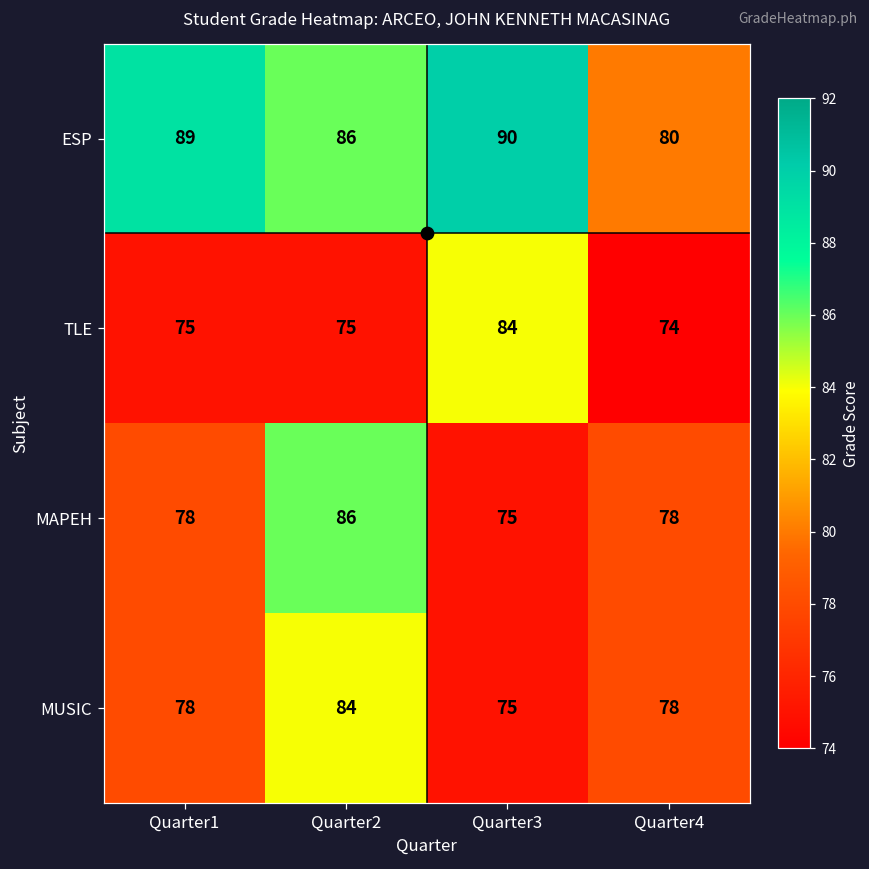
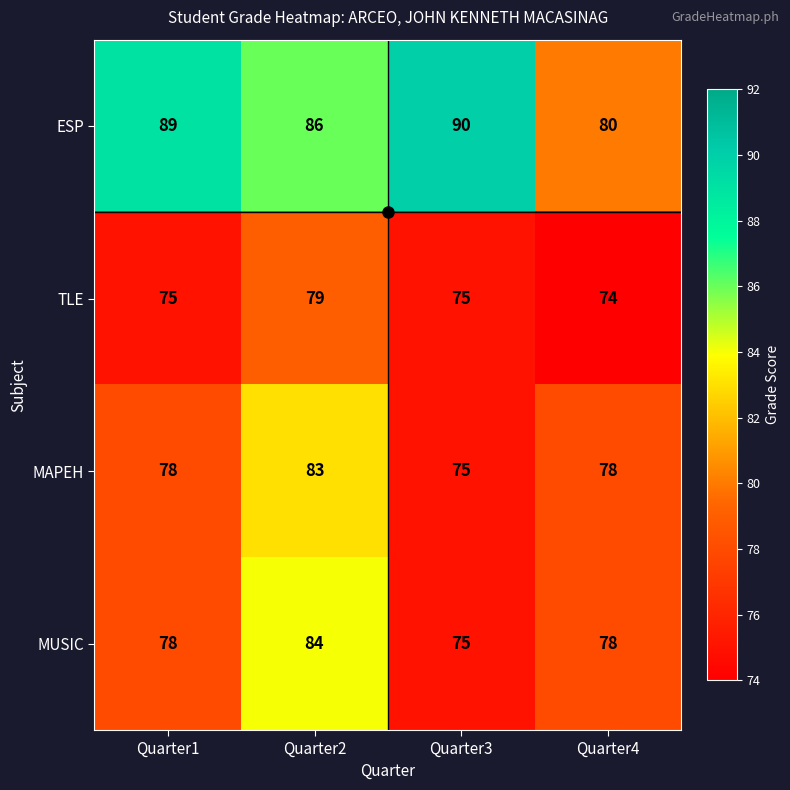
  {
    "ESP": {
      "Quarter1": 89,
      "Quarter2": 86,
      "Quarter3": 90,
      "Quarter4": 80
    },
    "TLE": {
      "Quarter1": 75,
-     "Quarter2": 75,
-     "Quarter3": 84,
+     "Quarter2": 79,
+     "Quarter3": 75,
      "Quarter4": 74
    },
    "MAPEH": {
      "Quarter1": 78,
-     "Quarter2": 86,
+     "Quarter2": 83,
      "Quarter3": 75,
      "Quarter4": 78
    },
    "MUSIC": {
      "Quarter1": 78,
      "Quarter2": 84,
      "Quarter3": 75,
      "Quarter4": 78
    }
  }
